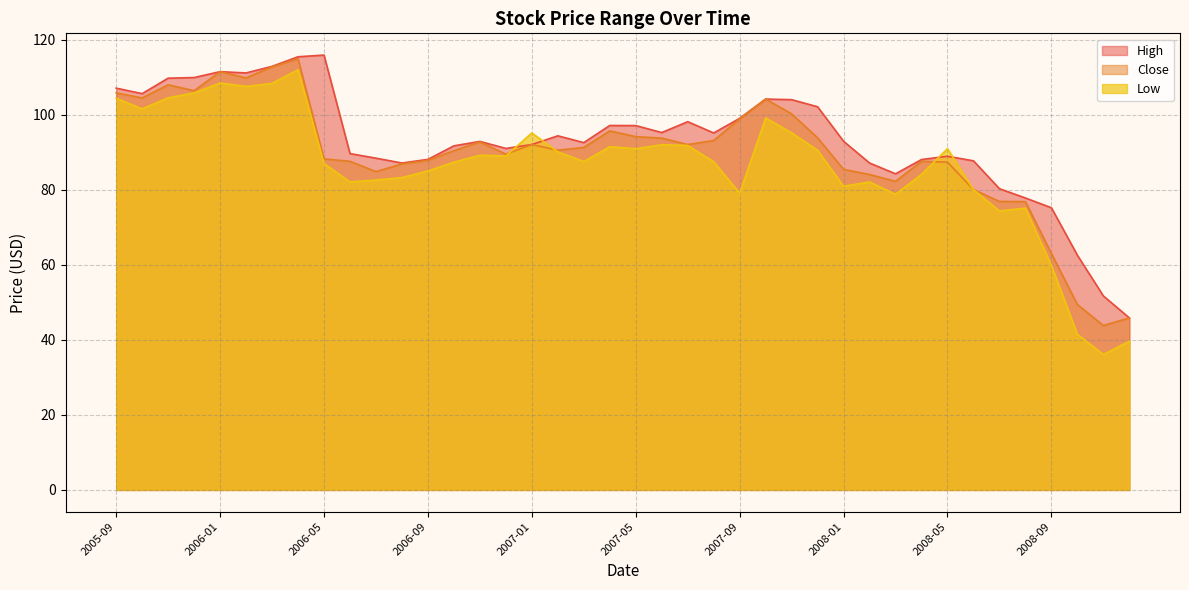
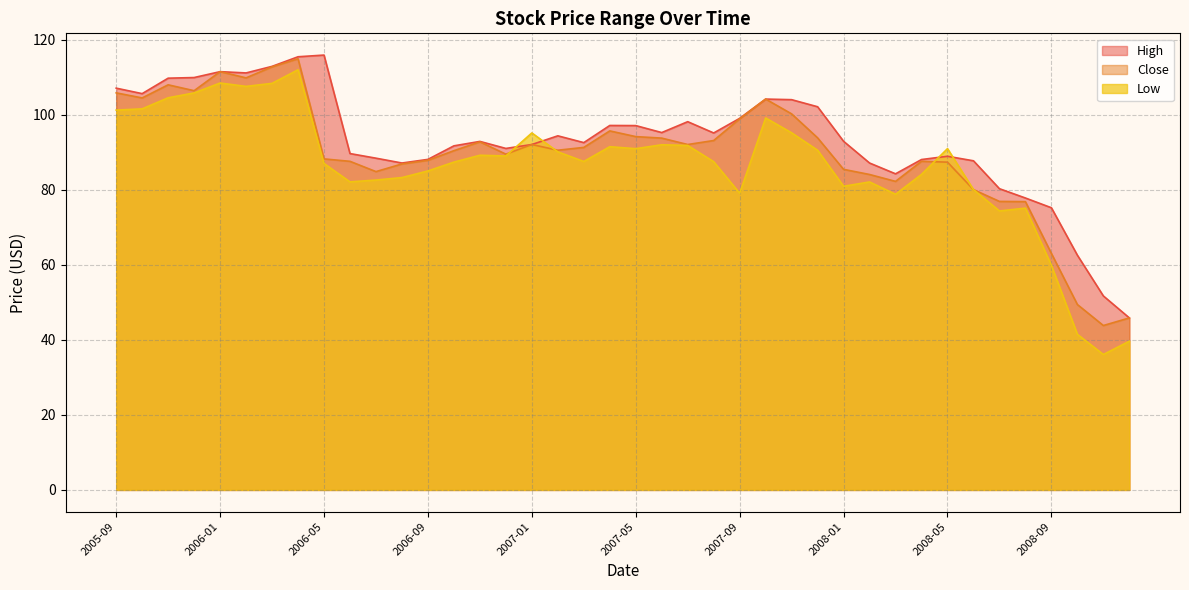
  {
    "Low": {
-     "2005-09": 104,
+     "2005-09": 101,
      "2006-01": 108,
      "2006-05": 87,
      "2006-09": 85,
      "2007-01": 95,
      "2007-05": 91,
      "2007-09": 79,
      "2008-01": 81,
      "2008-05": 91,
      "2008-09": 60
    }
  }
